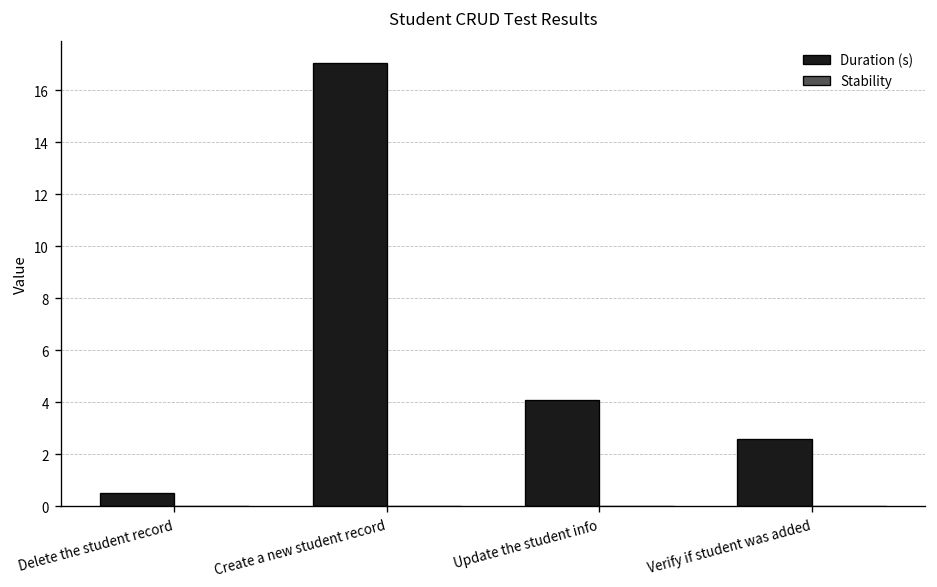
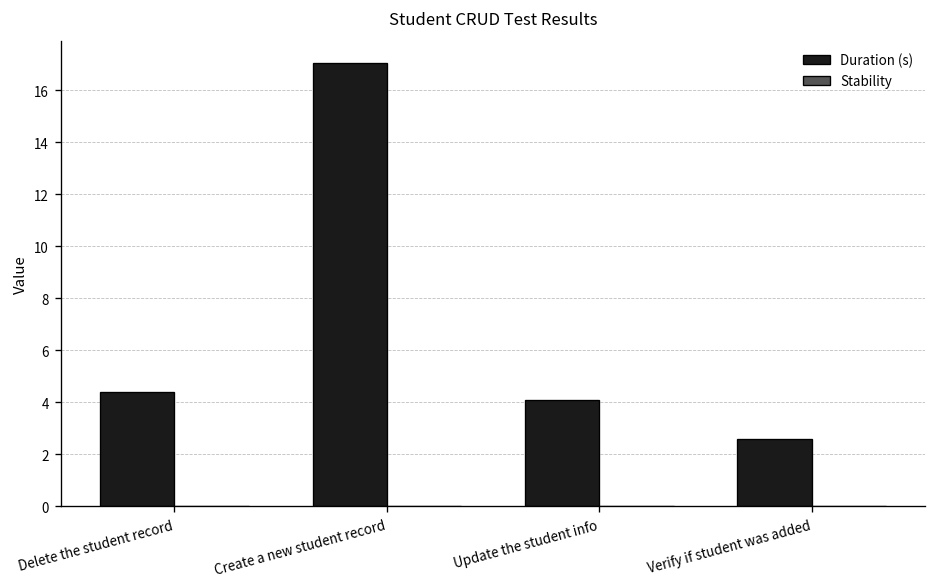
  {
    "Duration (s)": {
-     "Delete the student record": 0.5,
+     "Delete the student record": 4.4,
      "Create a new student record": 17.1,
      "Update the student info": 4.1,
      "Verify if student was added": 2.6
    },
    "Stability": {
      "Delete the student record": 0.0,
      "Create a new student record": 0.0,
      "Update the student info": 0.0,
      "Verify if student was added": 0.0
    }
  }
